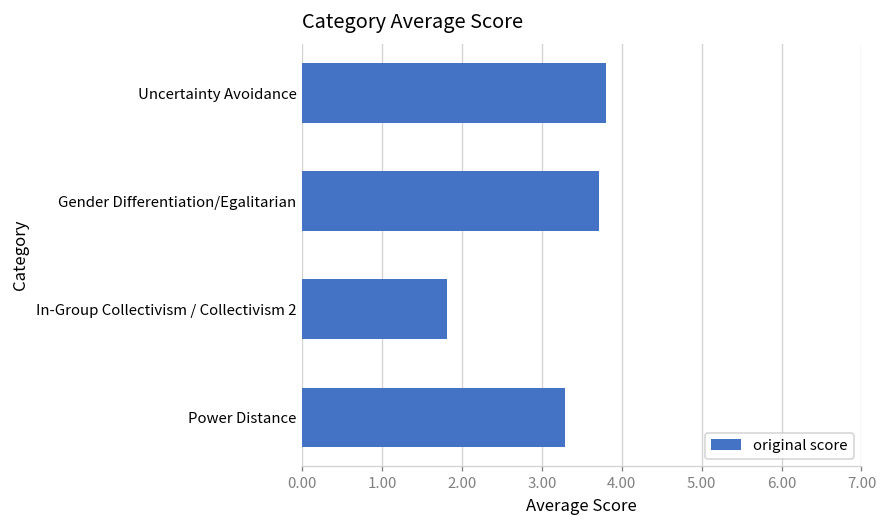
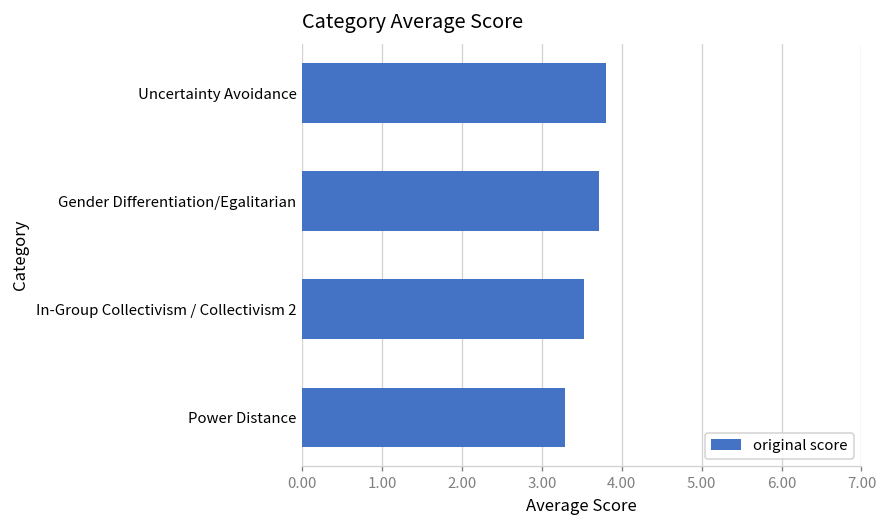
  {
    "Uncertainty Avoidance": 3.8,
    "Gender Differentiation/Egalitarian": 3.7,
-   "In-Group Collectivism / Collectivism 2": 1.8,
+   "In-Group Collectivism / Collectivism 2": 3.5,
    "Power Distance": 3.3
  }
